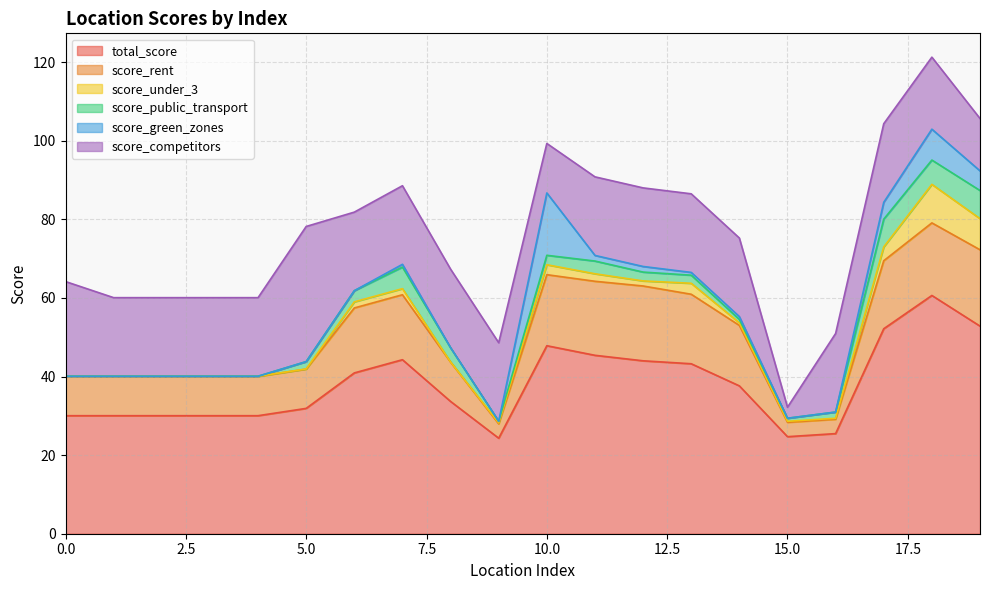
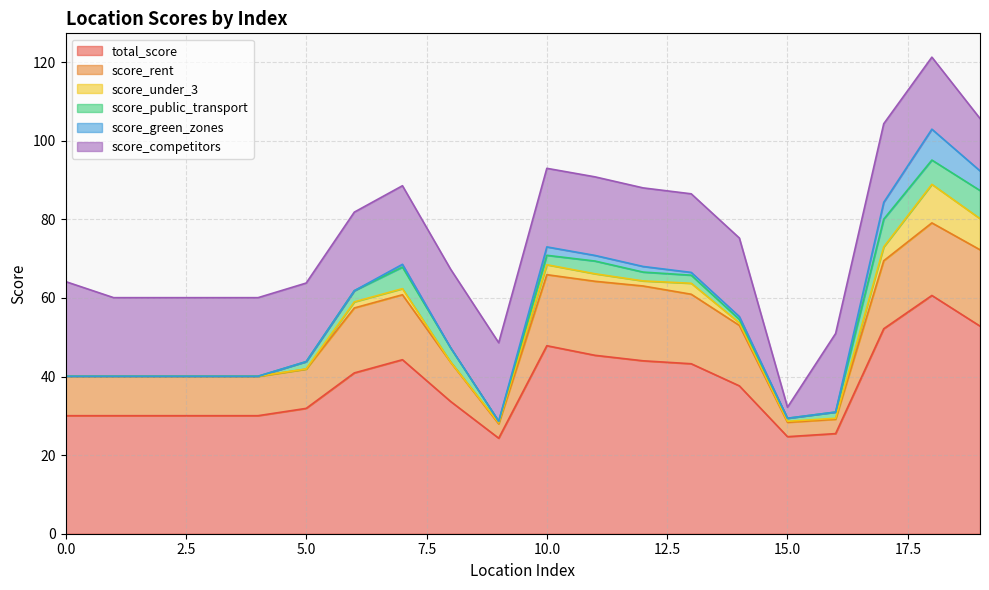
  {
    "score_public_transport": {
      "10.0": 2
    },
    "score_green_zones": {
-     "10.0": 16
+     "10.0": 2
    },
    "score_competitors": {
      "0.0": 24,
-     "5.0": 34,
-     "10.0": 13,
+     "5.0": 20,
+     "10.0": 20,
      "15.0": 3
    }
  }
